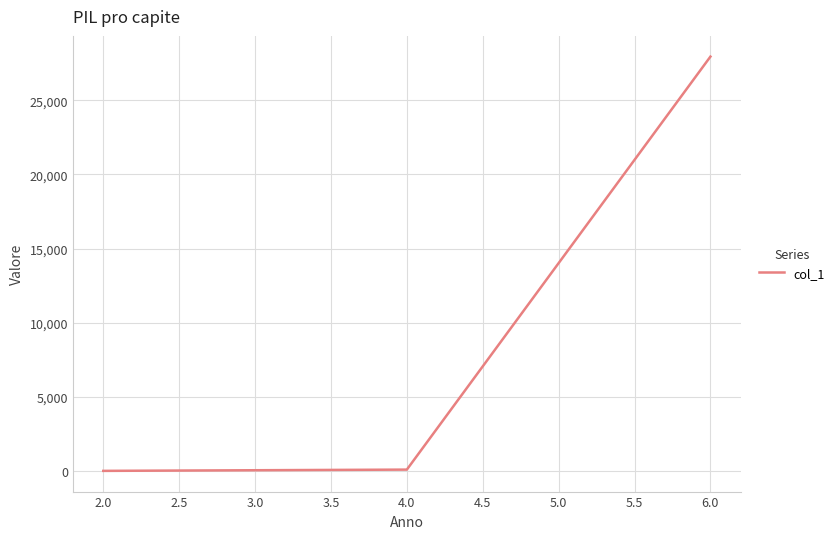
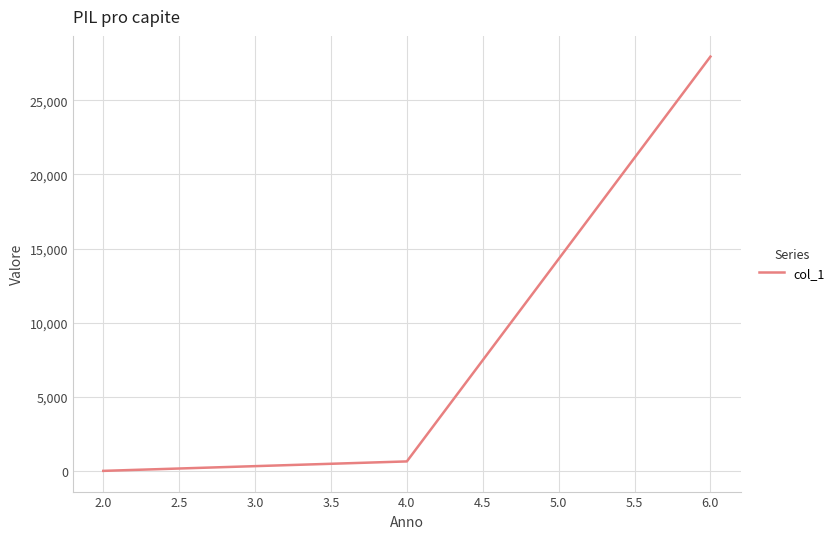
  {
    "2.0": "0",
-   "4.0": "100",
+   "4.0": "700",
    "6.0": "27,900"
  }
